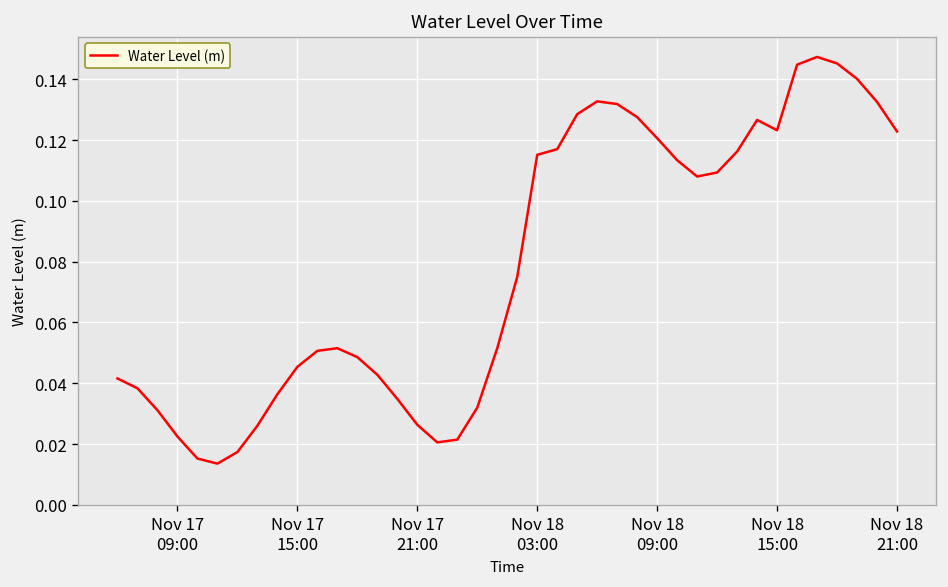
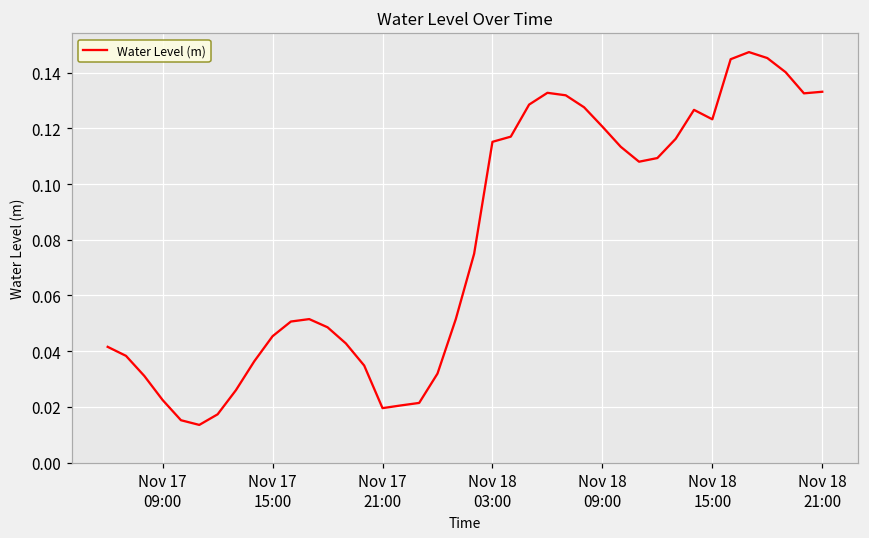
  {
    "Nov 17 09:00": 0.022,
    "Nov 17 15:00": 0.045,
-   "Nov 17 21:00": 0.026,
+   "Nov 17 21:00": 0.020,
    "Nov 18 03:00": 0.115,
    "Nov 18 09:00": 0.121,
    "Nov 18 15:00": 0.123,
-   "Nov 18 21:00": 0.123
+   "Nov 18 21:00": 0.133
  }
